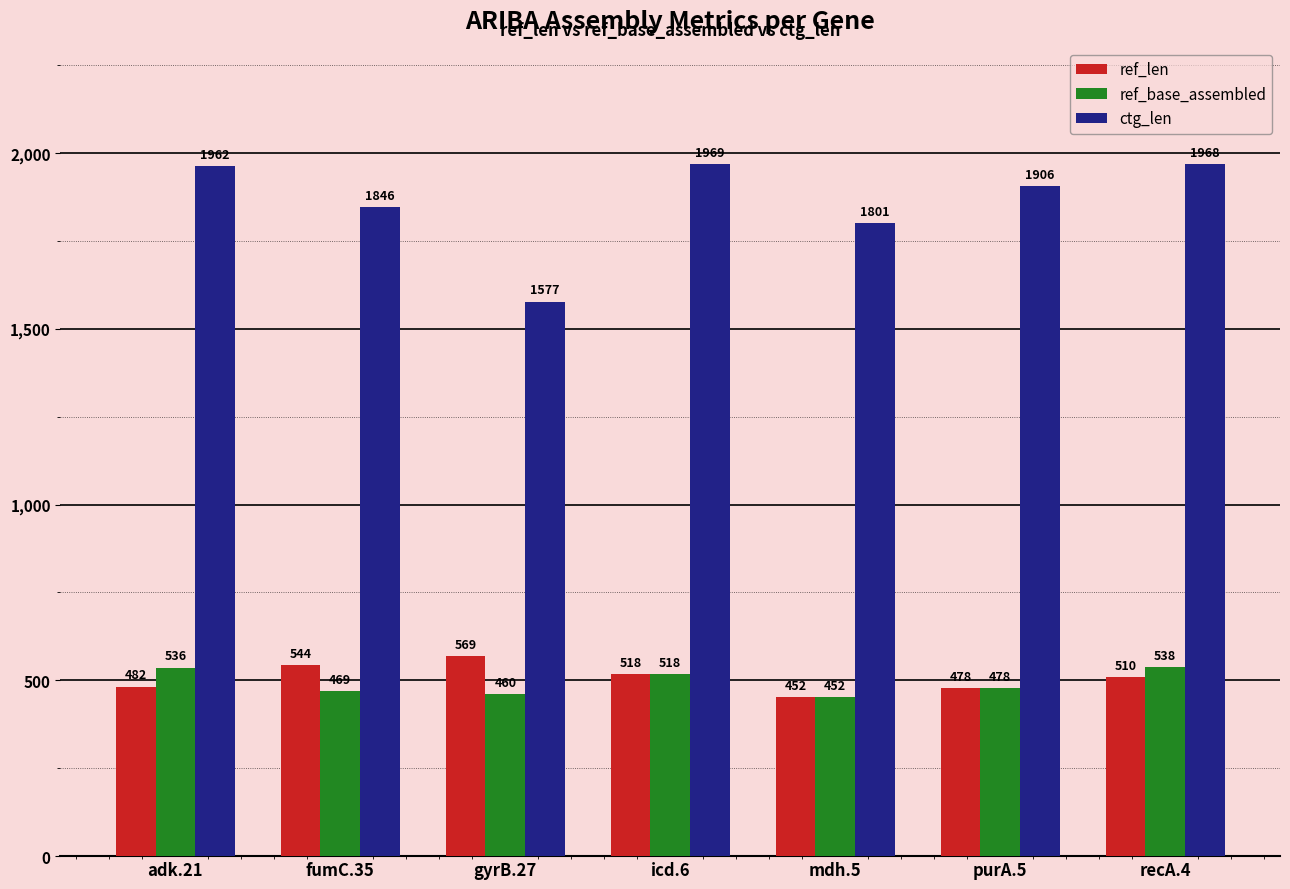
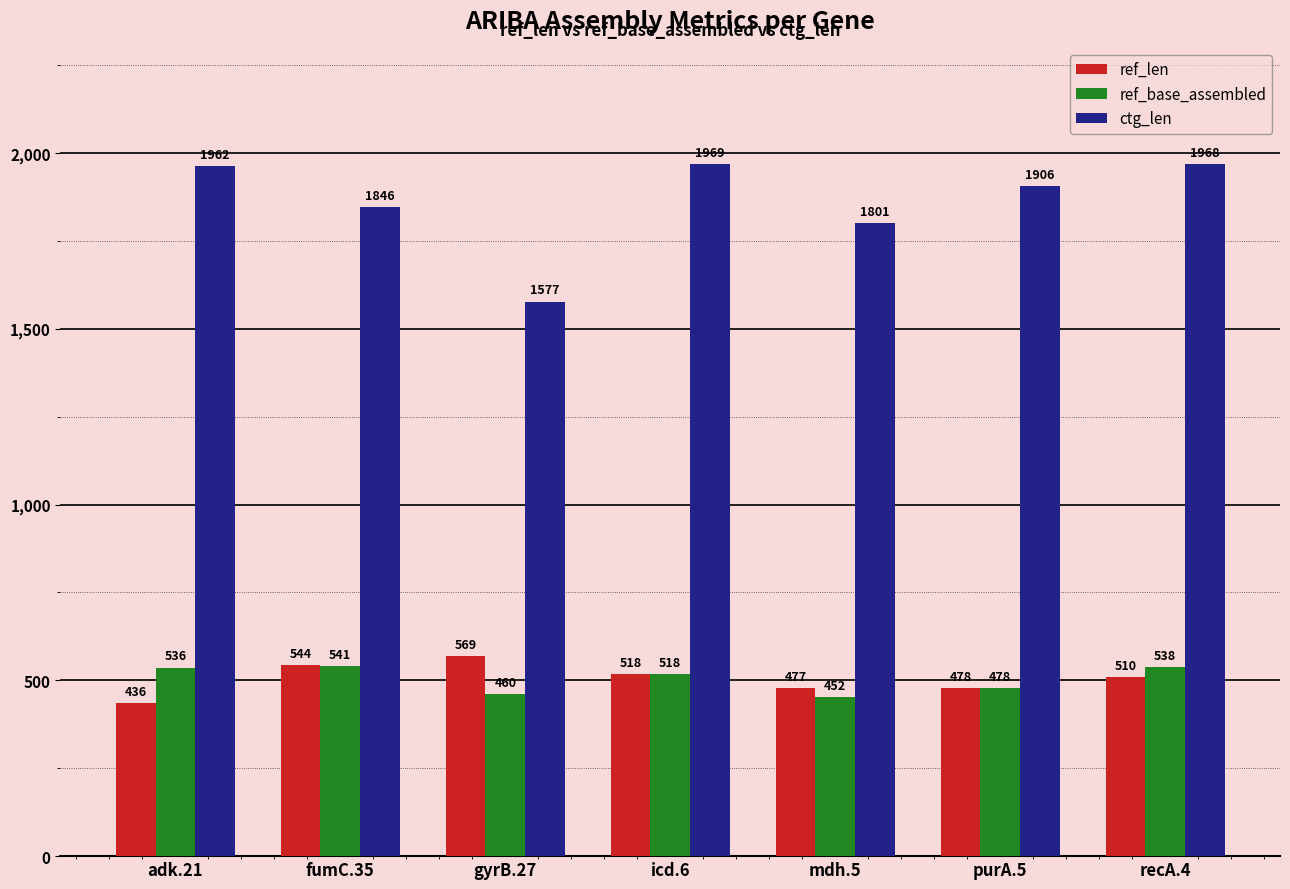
  {
    "ref_len": {
-     "adk.21": 482,
+     "adk.21": 436,
      "fumC.35": 544,
      "gyrB.27": 569,
      "icd.6": 518,
-     "mdh.5": 452,
+     "mdh.5": 477,
      "purA.5": 478,
      "recA.4": 510
    },
    "ref_base_assembled": {
      "adk.21": 536,
-     "fumC.35": 469,
+     "fumC.35": 541,
      "gyrB.27": 460,
      "icd.6": 518,
      "mdh.5": 452,
      "purA.5": 478,
      "recA.4": 538
    },
    "ctg_len": {
      "adk.21": 1962,
      "fumC.35": 1846,
      "gyrB.27": 1577,
      "icd.6": 1969,
      "mdh.5": 1801,
      "purA.5": 1906,
      "recA.4": 1968
    }
  }
